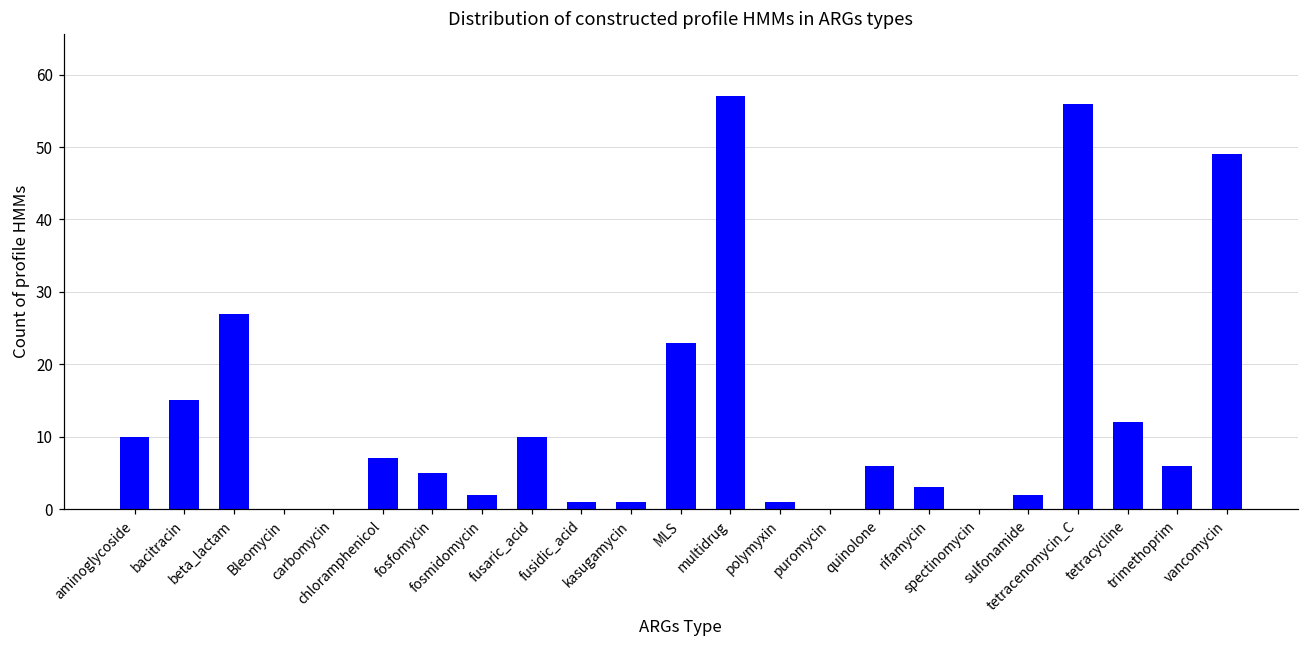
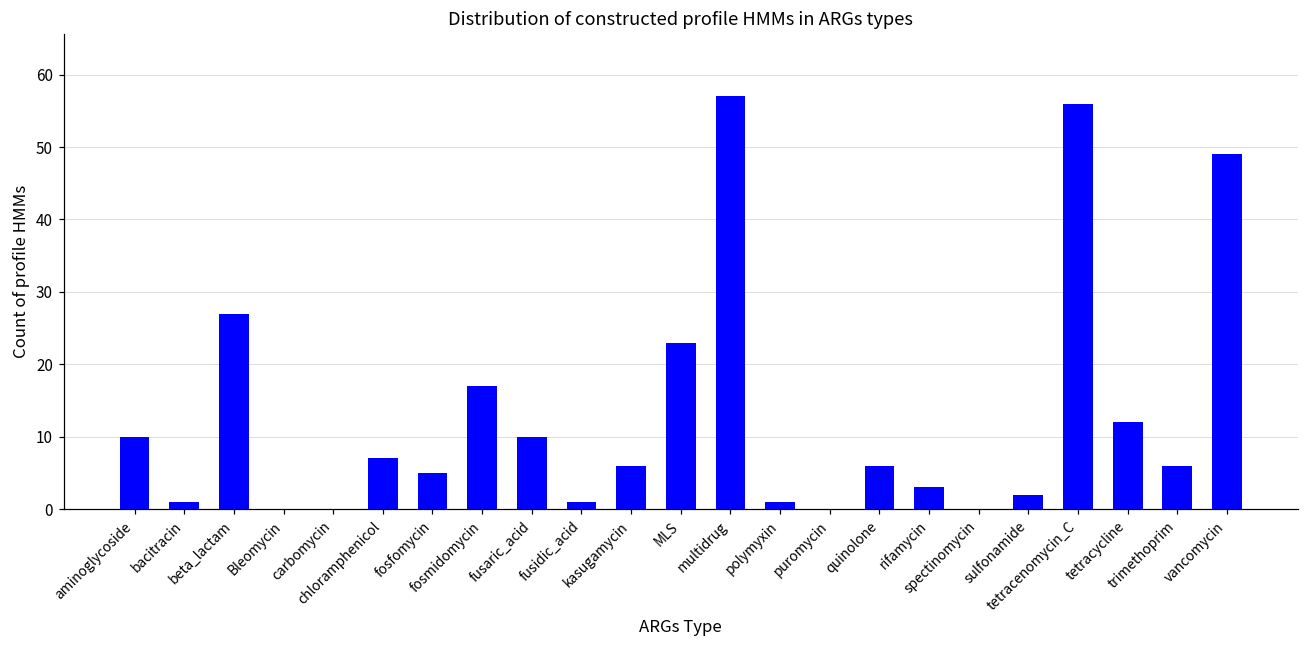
  {
    "aminoglycoside": 10,
-   "bacitracin": 15,
+   "bacitracin": 1,
    "beta_lactam": 27,
    "Bleomycin": 0,
    "carbomycin": 0,
    "chloramphenicol": 7,
    "fosfomycin": 5,
-   "fosmidomycin": 2,
+   "fosmidomycin": 17,
    "fusaric_acid": 10,
    "fusidic_acid": 1,
-   "kasugamycin": 1,
+   "kasugamycin": 6,
    "MLS": 23,
    "multidrug": 57,
    "polymyxin": 1,
    "puromycin": 0,
    "quinolone": 6,
    "rifamycin": 3,
    "spectinomycin": 0,
    "sulfonamide": 2,
    "tetracenomycin_C": 56,
    "tetracycline": 12,
    "trimethoprim": 6,
    "vancomycin": 49
  }
